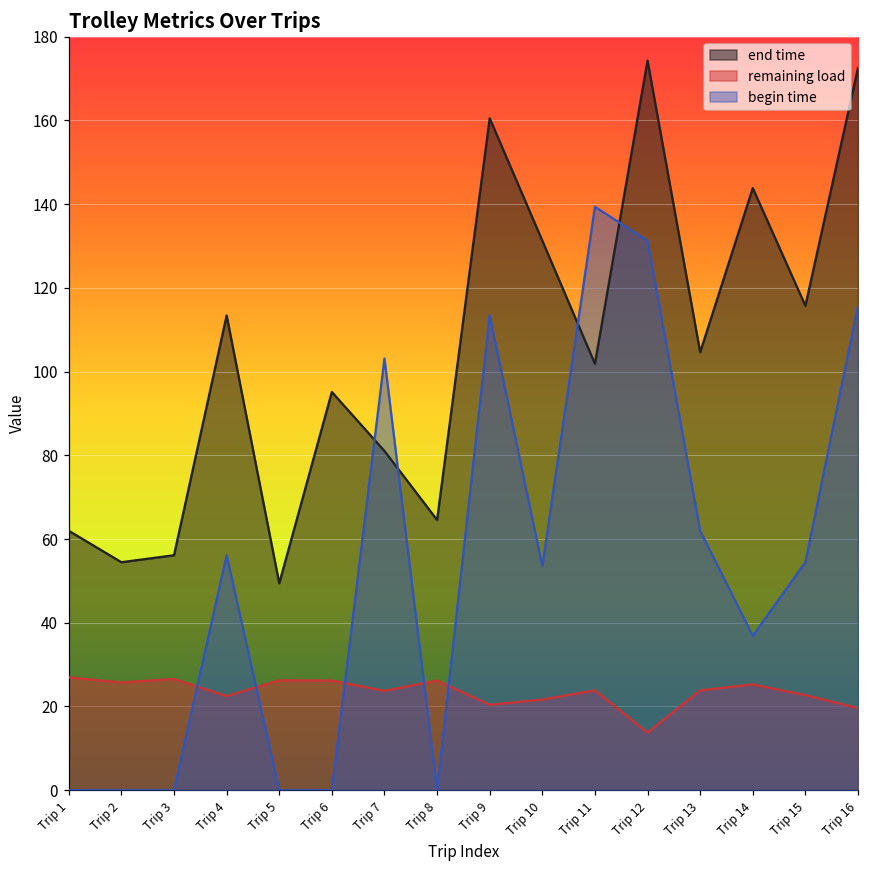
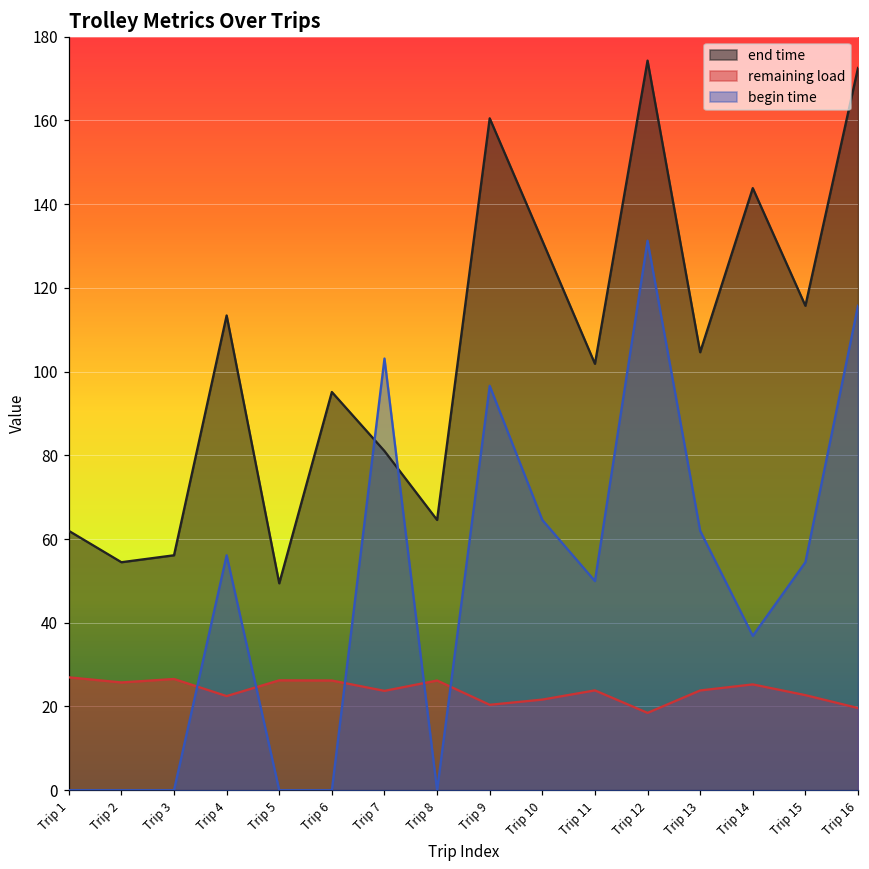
  {
    "end time": {
      "Trip 1": 62,
      "Trip 2": 54,
      "Trip 3": 56,
      "Trip 4": 113,
      "Trip 5": 49,
      "Trip 6": 95,
      "Trip 7": 81,
      "Trip 8": 65,
      "Trip 9": 161,
      "Trip 10": 131,
      "Trip 11": 102,
      "Trip 12": 174,
      "Trip 13": 105,
      "Trip 14": 144,
      "Trip 15": 116,
      "Trip 16": 173
    },
    "remaining load": {
      "Trip 1": 27,
      "Trip 2": 26,
      "Trip 3": 27,
      "Trip 4": 22,
      "Trip 5": 26,
      "Trip 6": 26,
      "Trip 7": 24,
      "Trip 8": 26,
      "Trip 9": 20,
      "Trip 10": 22,
      "Trip 11": 24,
-     "Trip 12": 14,
+     "Trip 12": 18,
      "Trip 13": 24,
      "Trip 14": 25,
      "Trip 15": 23,
      "Trip 16": 20
    },
    "begin time": {
      "Trip 1": 0,
      "Trip 2": 0,
      "Trip 3": 0,
      "Trip 4": 56,
      "Trip 5": 0,
      "Trip 6": 0,
      "Trip 7": 103,
      "Trip 8": 0,
-     "Trip 9": 113,
-     "Trip 10": 54,
-     "Trip 11": 139,
+     "Trip 9": 97,
+     "Trip 10": 65,
+     "Trip 11": 50,
      "Trip 12": 131,
      "Trip 13": 62,
      "Trip 14": 37,
      "Trip 15": 54,
      "Trip 16": 116
    }
  }
